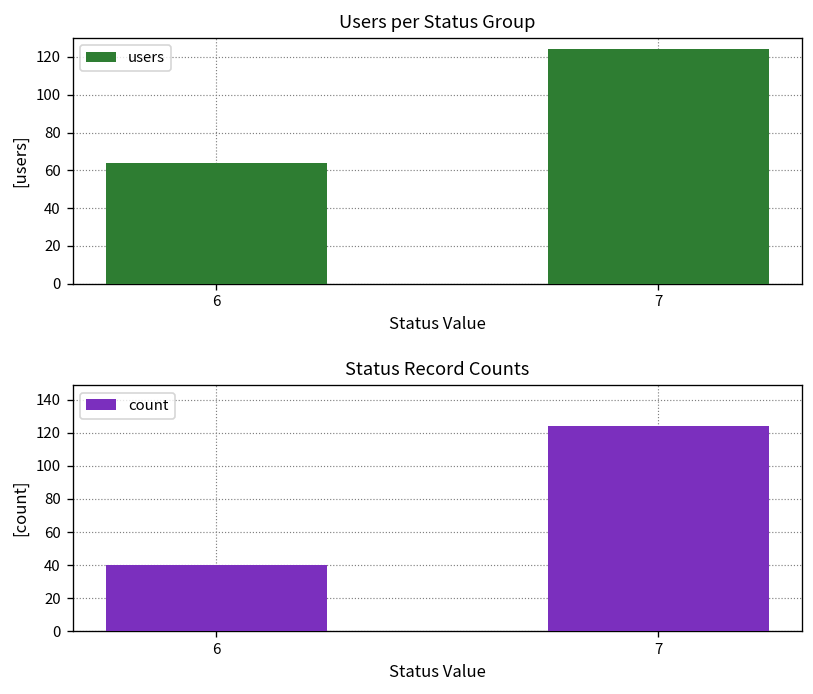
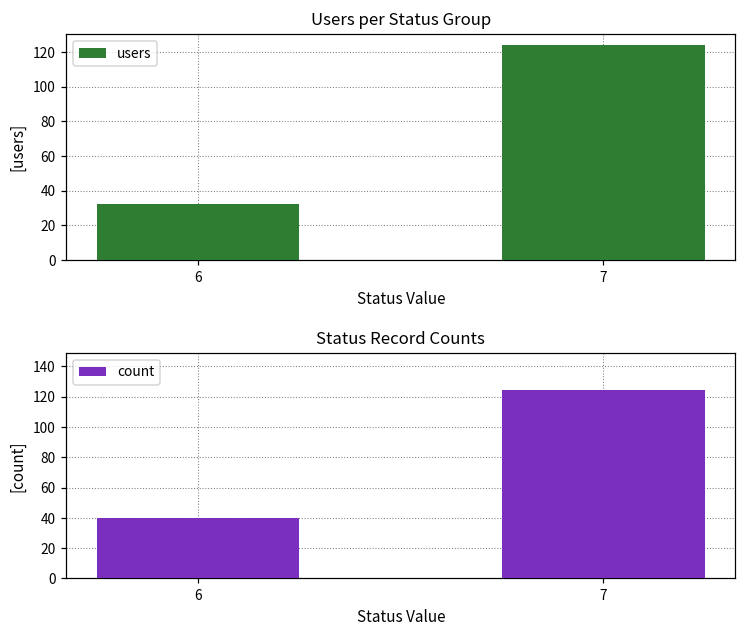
  {
    "Users per Status Group": {
-     "6": 64,
+     "6": 32,
      "7": 124
    },
    "Status Record Counts": {
      "6": 40,
      "7": 124
    }
  }
